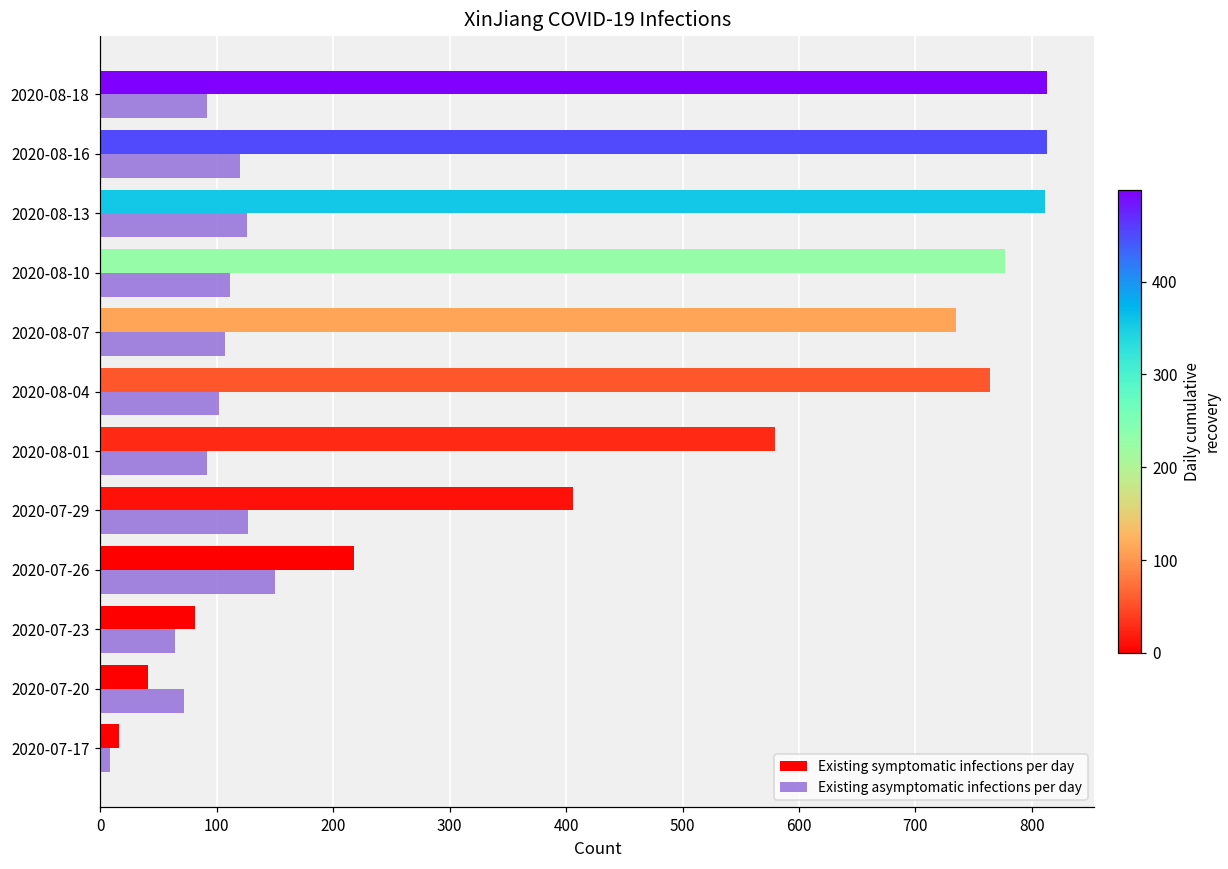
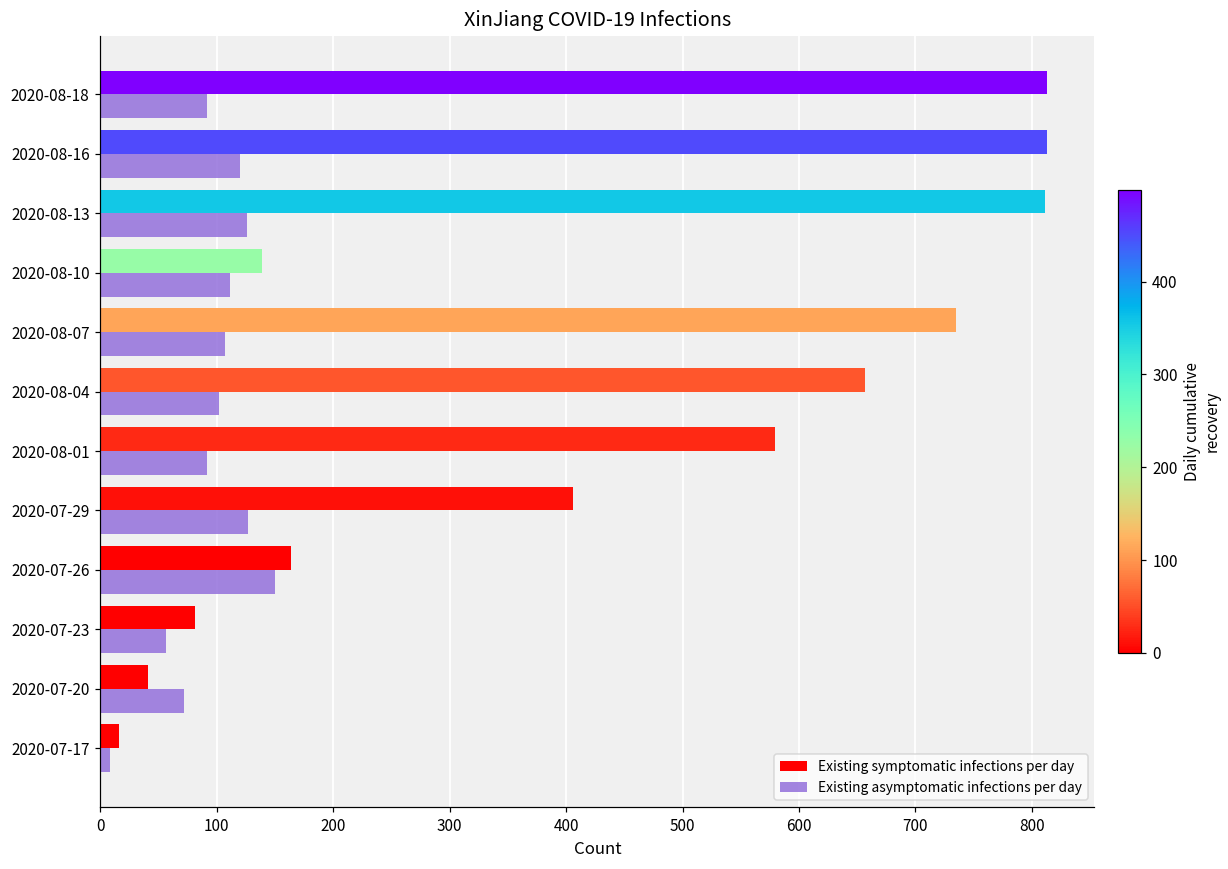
  {
    "Existing symptomatic infections per day": {
      "2020-08-18": 813,
      "2020-08-16": 813,
      "2020-08-13": 811,
-     "2020-08-10": 777,
+     "2020-08-10": 139,
      "2020-08-07": 735,
-     "2020-08-04": 764,
+     "2020-08-04": 657,
      "2020-08-01": 579,
      "2020-07-29": 406,
-     "2020-07-26": 218,
+     "2020-07-26": 164,
      "2020-07-23": 81,
      "2020-07-20": 41,
      "2020-07-17": 16
    },
    "Existing asymptomatic infections per day": {
      "2020-08-18": 92,
      "2020-08-16": 120,
      "2020-08-13": 126,
      "2020-08-10": 111,
      "2020-08-07": 107,
      "2020-08-04": 102,
      "2020-08-01": 92,
      "2020-07-29": 127,
      "2020-07-26": 150,
-     "2020-07-23": 64,
+     "2020-07-23": 56,
      "2020-07-20": 72,
      "2020-07-17": 8
    }
  }
